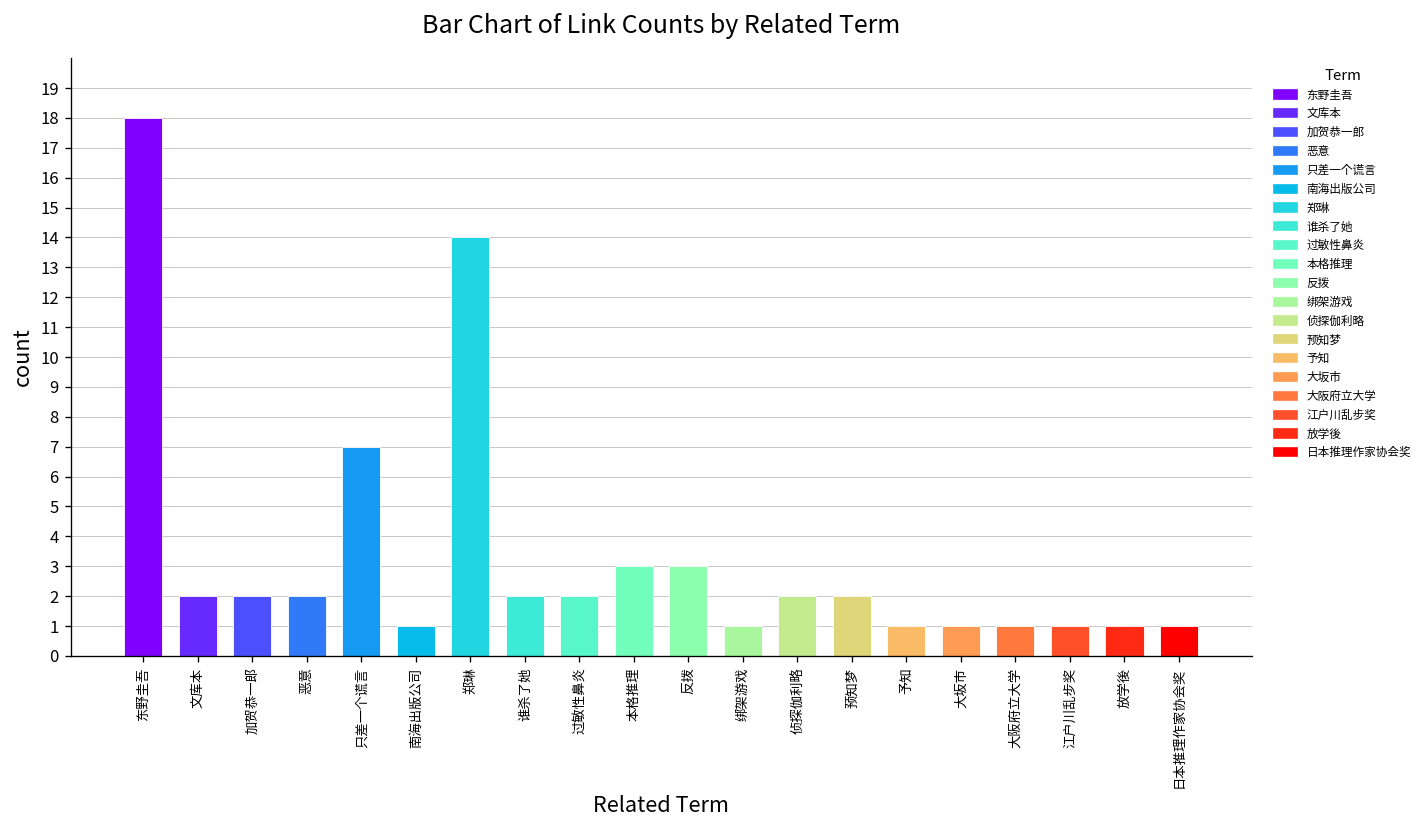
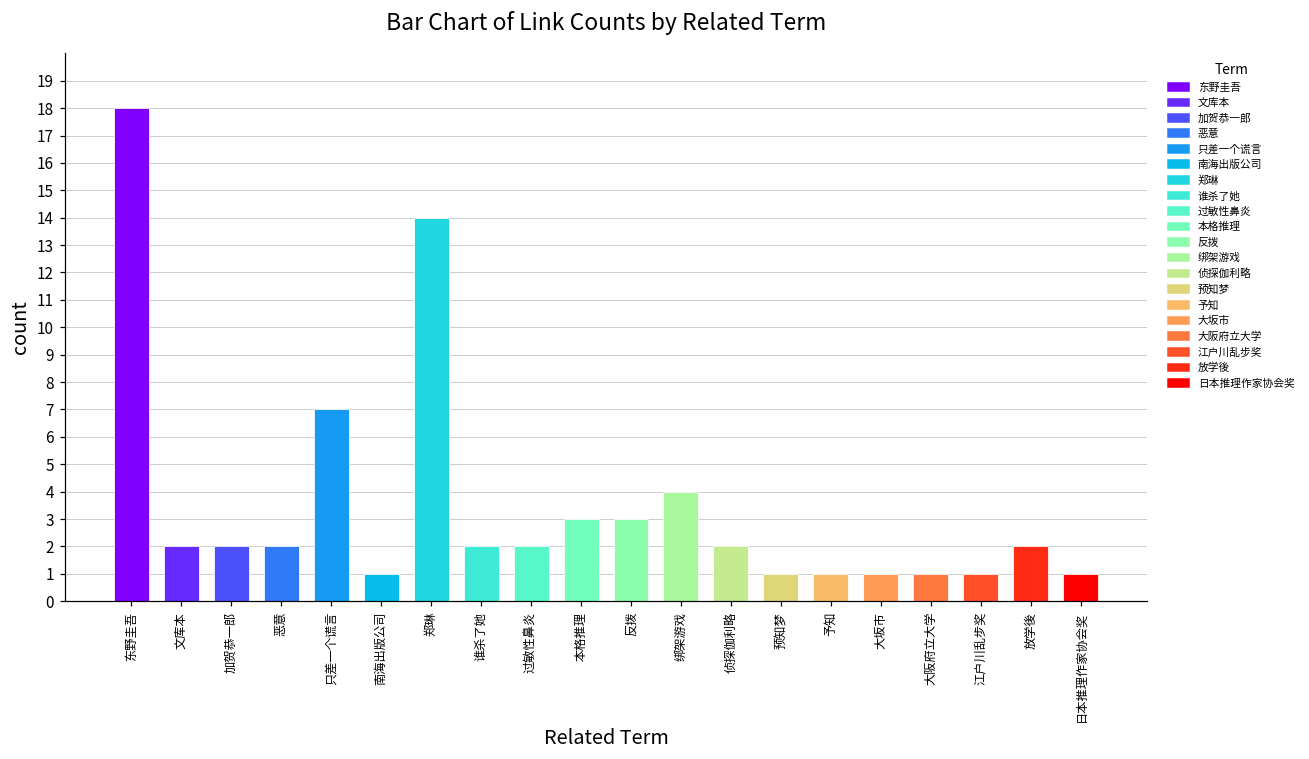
  {
    "东野圭吾": 18,
    "文库本": 2,
    "加贺恭一郎": 2,
    "恶意": 2,
    "只差一个谎言": 7,
    "南海出版公司": 1,
    "郑琳": 14,
    "谁杀了她": 2,
    "过敏性鼻炎": 2,
    "本格推理": 3,
    "反拨": 3,
-   "绑架游戏": 1,
+   "绑架游戏": 4,
    "侦探伽利略": 2,
-   "预知梦": 2,
+   "预知梦": 1,
    "予知": 1,
    "大坂市": 1,
    "大阪府立大学": 1,
    "江户川乱步奖": 1,
-   "放学後": 1,
+   "放学後": 2,
    "日本推理作家协会奖": 1
  }
